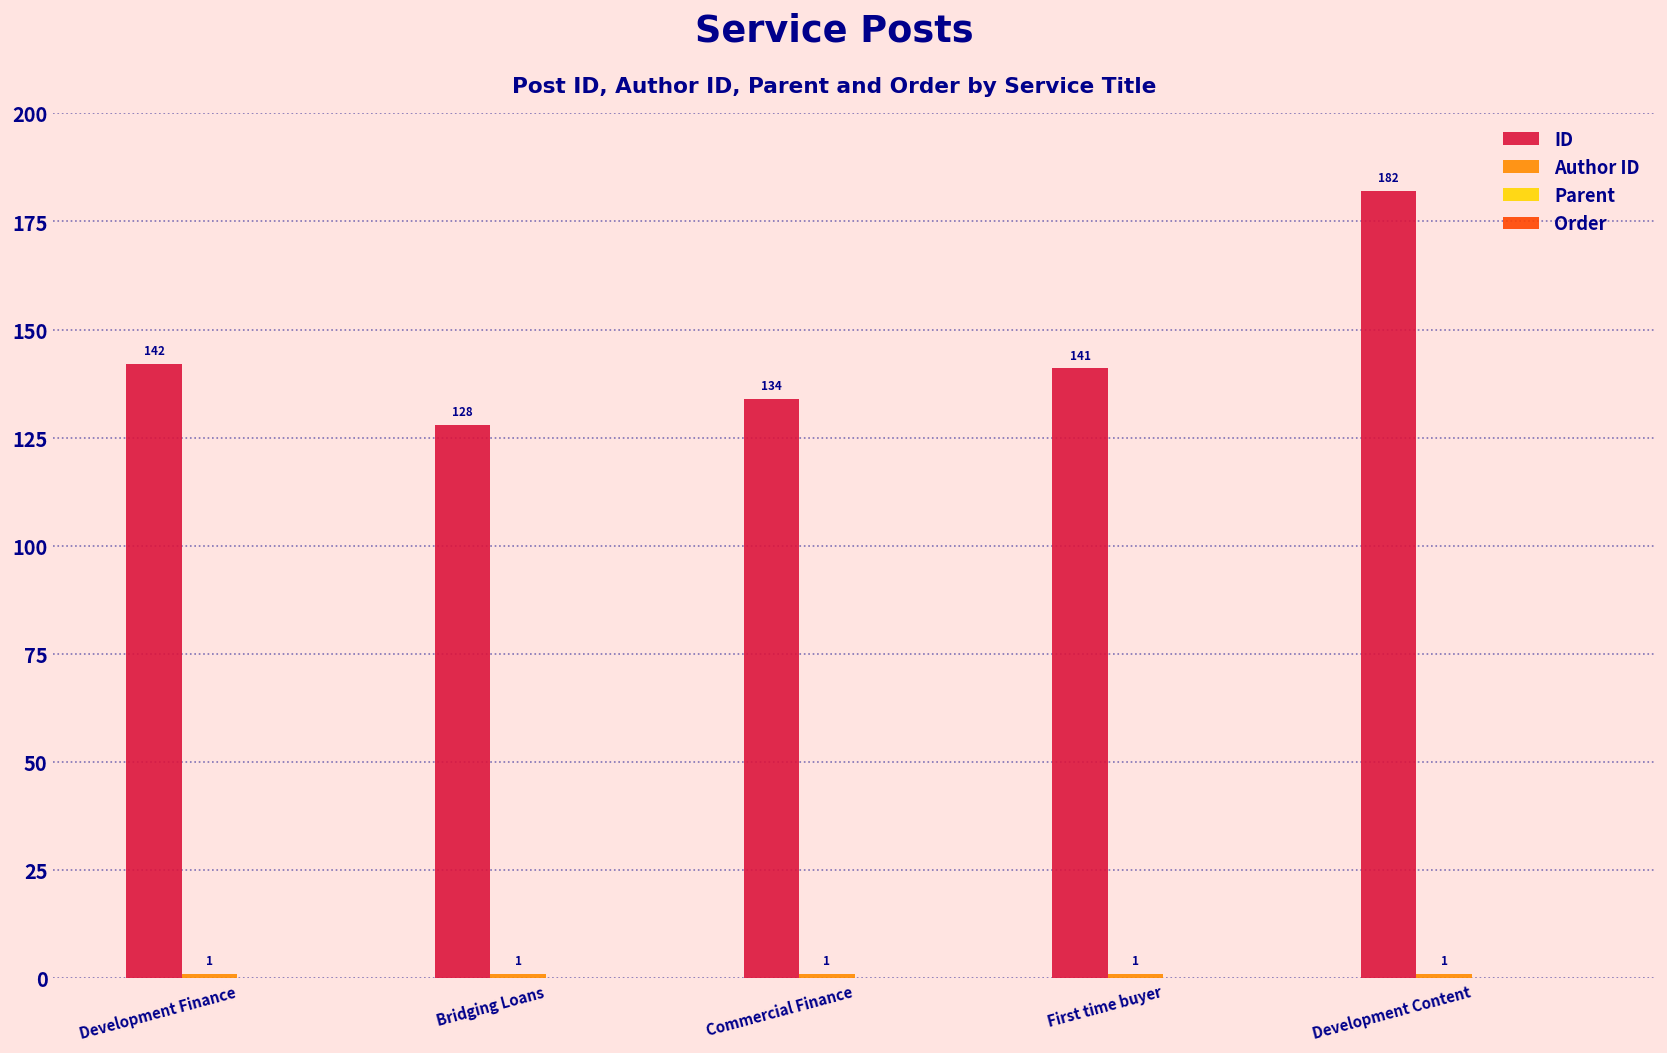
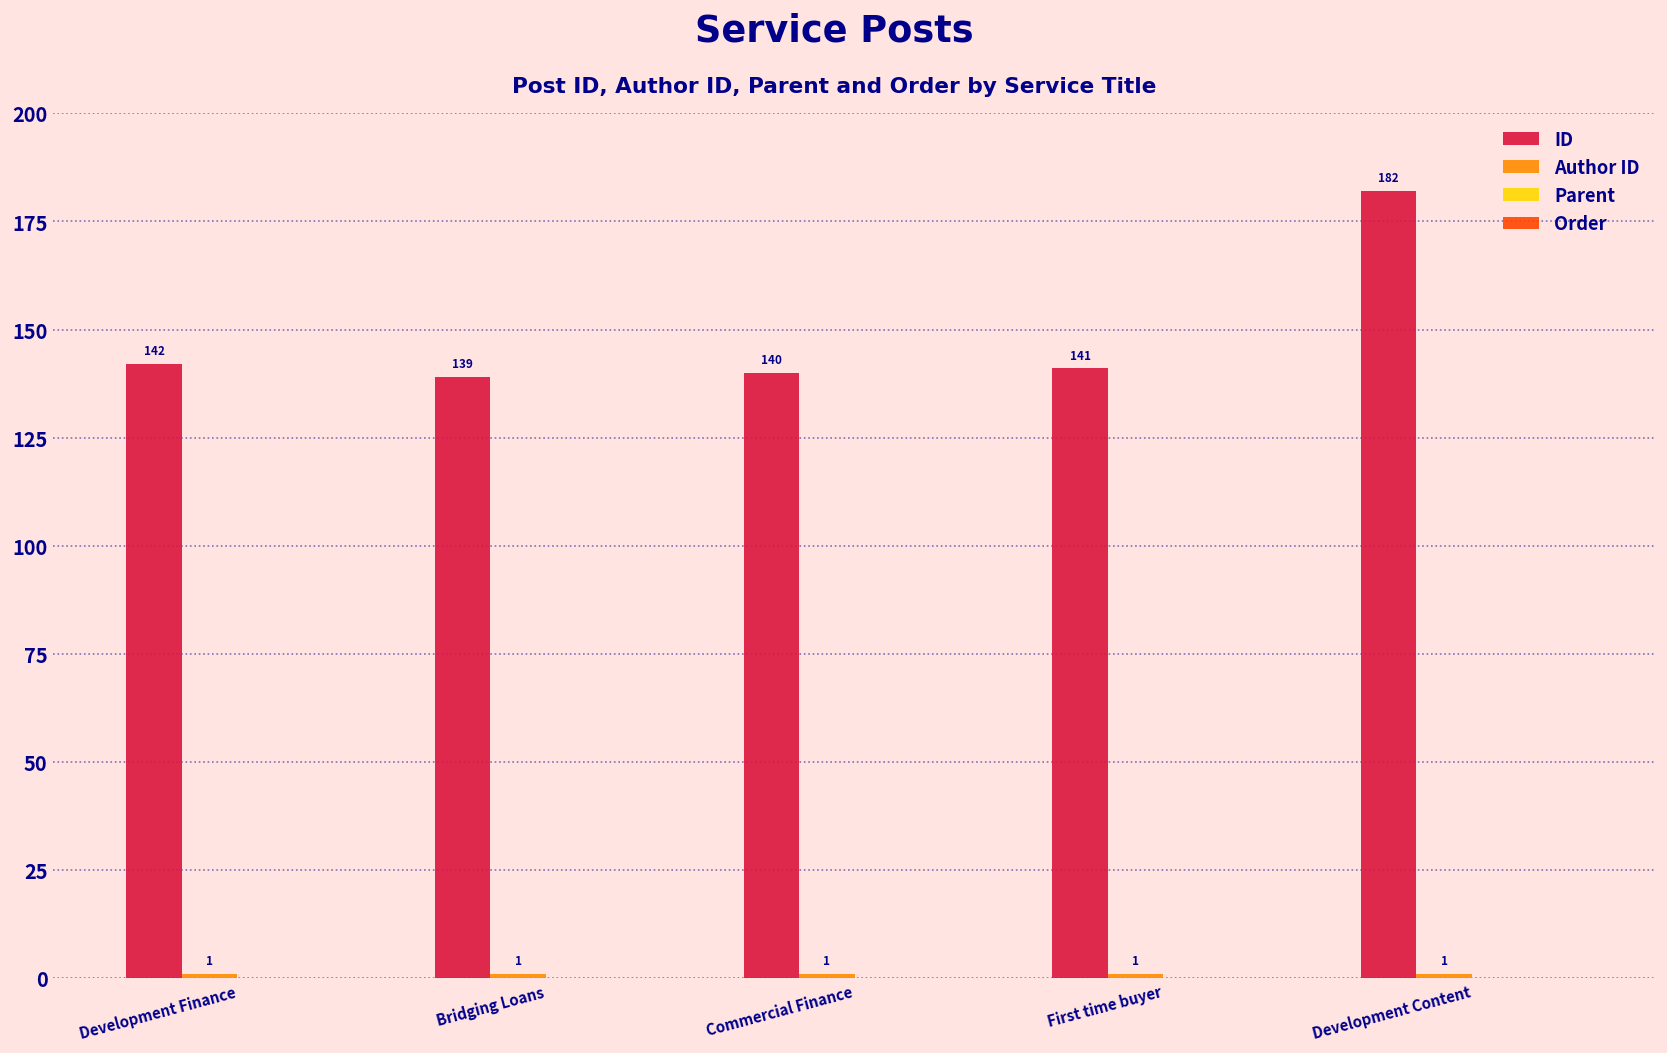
  {
    "ID": {
      "Development Finance": 142,
-     "Bridging Loans": 128,
-     "Commercial Finance": 134,
+     "Bridging Loans": 139,
+     "Commercial Finance": 140,
      "First time buyer": 141,
      "Development Content": 182
    },
    "Author ID": {
      "Development Finance": 1,
      "Bridging Loans": 1,
      "Commercial Finance": 1,
      "First time buyer": 1,
      "Development Content": 1
    },
    "Parent": {
      "Development Finance": 0,
      "Bridging Loans": 0,
      "Commercial Finance": 0,
      "First time buyer": 0,
      "Development Content": 0
    },
    "Order": {
      "Development Finance": 0,
      "Bridging Loans": 0,
      "Commercial Finance": 0,
      "First time buyer": 0,
      "Development Content": 0
    }
  }
